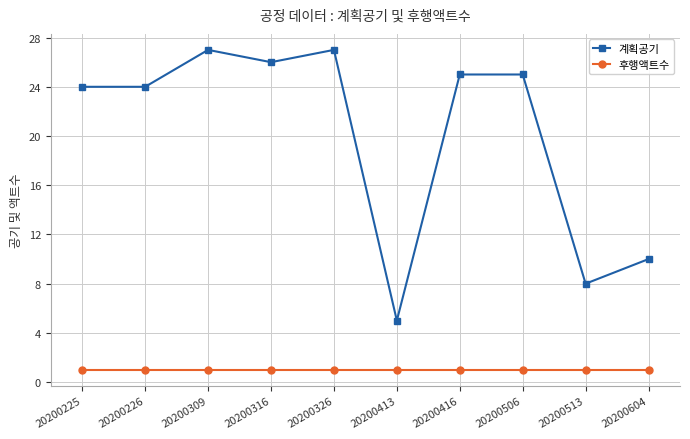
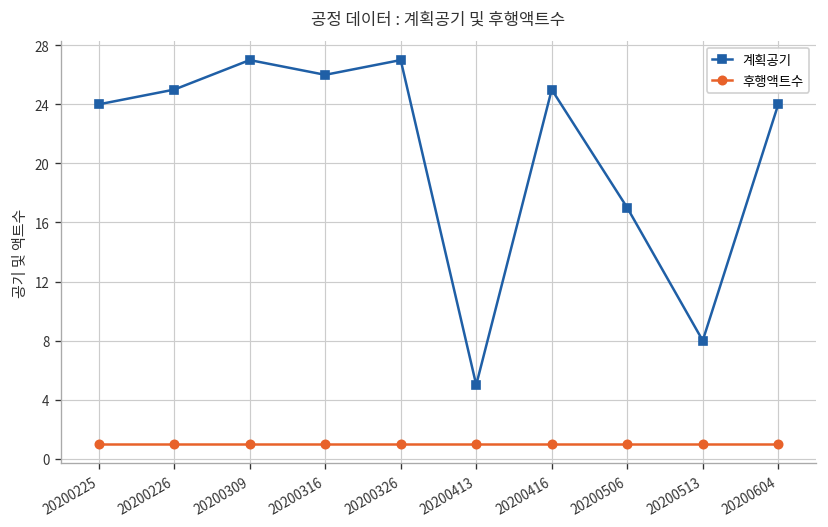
  {
    "계획공기": {
      "20200225": 24,
-     "20200226": 24,
+     "20200226": 25,
      "20200309": 27,
      "20200316": 26,
      "20200326": 27,
      "20200413": 5,
      "20200416": 25,
-     "20200506": 25,
+     "20200506": 17,
      "20200513": 8,
-     "20200604": 10
+     "20200604": 24
    },
    "후행액트수": {
      "20200225": 1,
      "20200226": 1,
      "20200309": 1,
      "20200316": 1,
      "20200326": 1,
      "20200413": 1,
      "20200416": 1,
      "20200506": 1,
      "20200513": 1,
      "20200604": 1
    }
  }
